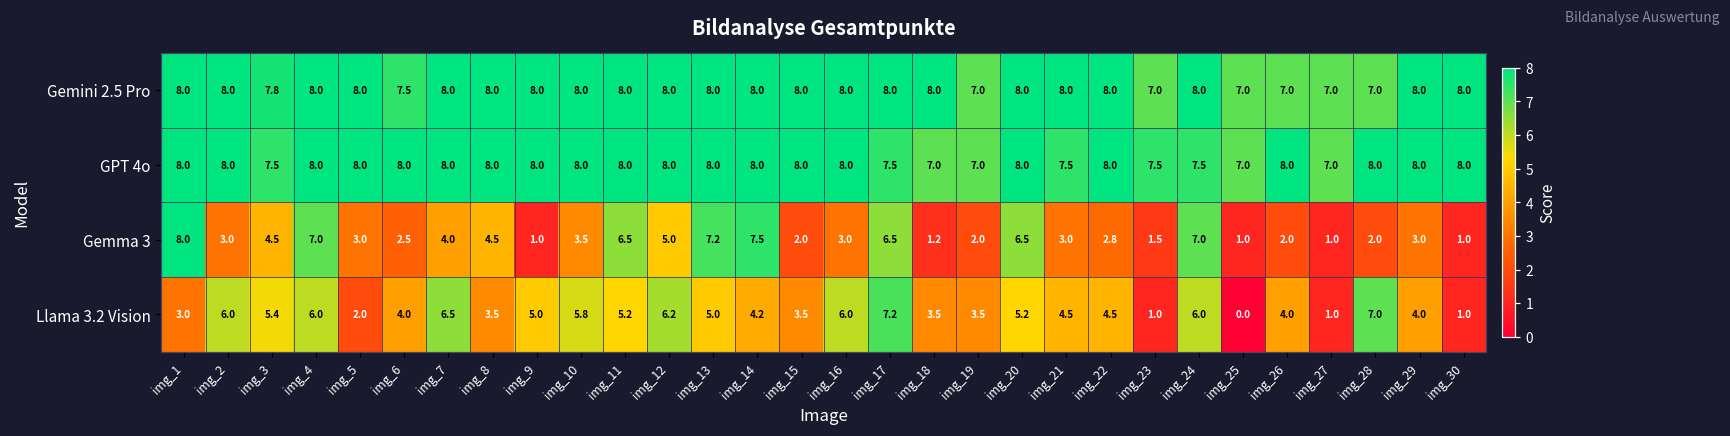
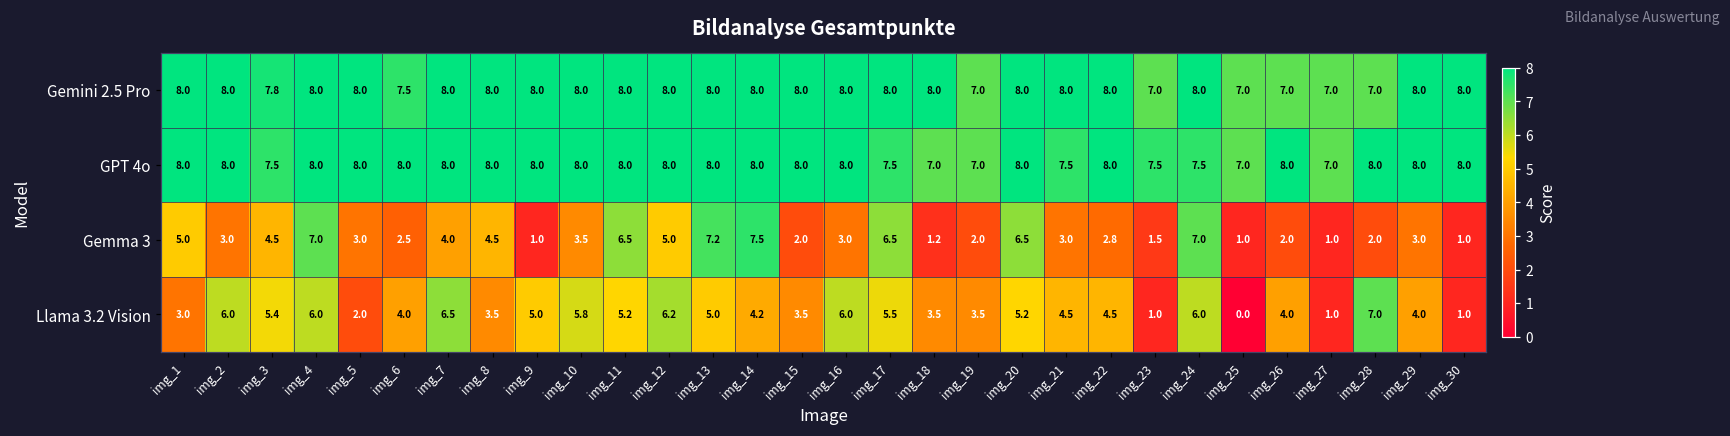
  {
    "Gemini 2.5 Pro": {
      "img_1": 8.0,
      "img_2": 8.0,
      "img_3": 7.8,
      "img_4": 8.0,
      "img_5": 8.0,
      "img_6": 7.5,
      "img_7": 8.0,
      "img_8": 8.0,
      "img_9": 8.0,
      "img_10": 8.0,
      "img_11": 8.0,
      "img_12": 8.0,
      "img_13": 8.0,
      "img_14": 8.0,
      "img_15": 8.0,
      "img_16": 8.0,
      "img_17": 8.0,
      "img_18": 8.0,
      "img_19": 7.0,
      "img_20": 8.0,
      "img_21": 8.0,
      "img_22": 8.0,
      "img_23": 7.0,
      "img_24": 8.0,
      "img_25": 7.0,
      "img_26": 7.0,
      "img_27": 7.0,
      "img_28": 7.0,
      "img_29": 8.0,
      "img_30": 8.0
    },
    "GPT 4o": {
      "img_1": 8.0,
      "img_2": 8.0,
      "img_3": 7.5,
      "img_4": 8.0,
      "img_5": 8.0,
      "img_6": 8.0,
      "img_7": 8.0,
      "img_8": 8.0,
      "img_9": 8.0,
      "img_10": 8.0,
      "img_11": 8.0,
      "img_12": 8.0,
      "img_13": 8.0,
      "img_14": 8.0,
      "img_15": 8.0,
      "img_16": 8.0,
      "img_17": 7.5,
      "img_18": 7.0,
      "img_19": 7.0,
      "img_20": 8.0,
      "img_21": 7.5,
      "img_22": 8.0,
      "img_23": 7.5,
      "img_24": 7.5,
      "img_25": 7.0,
      "img_26": 8.0,
      "img_27": 7.0,
      "img_28": 8.0,
      "img_29": 8.0,
      "img_30": 8.0
    },
    "Gemma 3": {
-     "img_1": 8.0,
+     "img_1": 5.0,
      "img_2": 3.0,
      "img_3": 4.5,
      "img_4": 7.0,
      "img_5": 3.0,
      "img_6": 2.5,
      "img_7": 4.0,
      "img_8": 4.5,
      "img_9": 1.0,
      "img_10": 3.5,
      "img_11": 6.5,
      "img_12": 5.0,
      "img_13": 7.2,
      "img_14": 7.5,
      "img_15": 2.0,
      "img_16": 3.0,
      "img_17": 6.5,
      "img_18": 1.2,
      "img_19": 2.0,
      "img_20": 6.5,
      "img_21": 3.0,
      "img_22": 2.8,
      "img_23": 1.5,
      "img_24": 7.0,
      "img_25": 1.0,
      "img_26": 2.0,
      "img_27": 1.0,
      "img_28": 2.0,
      "img_29": 3.0,
      "img_30": 1.0
    },
    "Llama 3.2 Vision": {
      "img_1": 3.0,
      "img_2": 6.0,
      "img_3": 5.4,
      "img_4": 6.0,
      "img_5": 2.0,
      "img_6": 4.0,
      "img_7": 6.5,
      "img_8": 3.5,
      "img_9": 5.0,
      "img_10": 5.8,
      "img_11": 5.2,
      "img_12": 6.2,
      "img_13": 5.0,
      "img_14": 4.2,
      "img_15": 3.5,
      "img_16": 6.0,
-     "img_17": 7.2,
+     "img_17": 5.5,
      "img_18": 3.5,
      "img_19": 3.5,
      "img_20": 5.2,
      "img_21": 4.5,
      "img_22": 4.5,
      "img_23": 1.0,
      "img_24": 6.0,
      "img_25": 0.0,
      "img_26": 4.0,
      "img_27": 1.0,
      "img_28": 7.0,
      "img_29": 4.0,
      "img_30": 1.0
    }
  }
